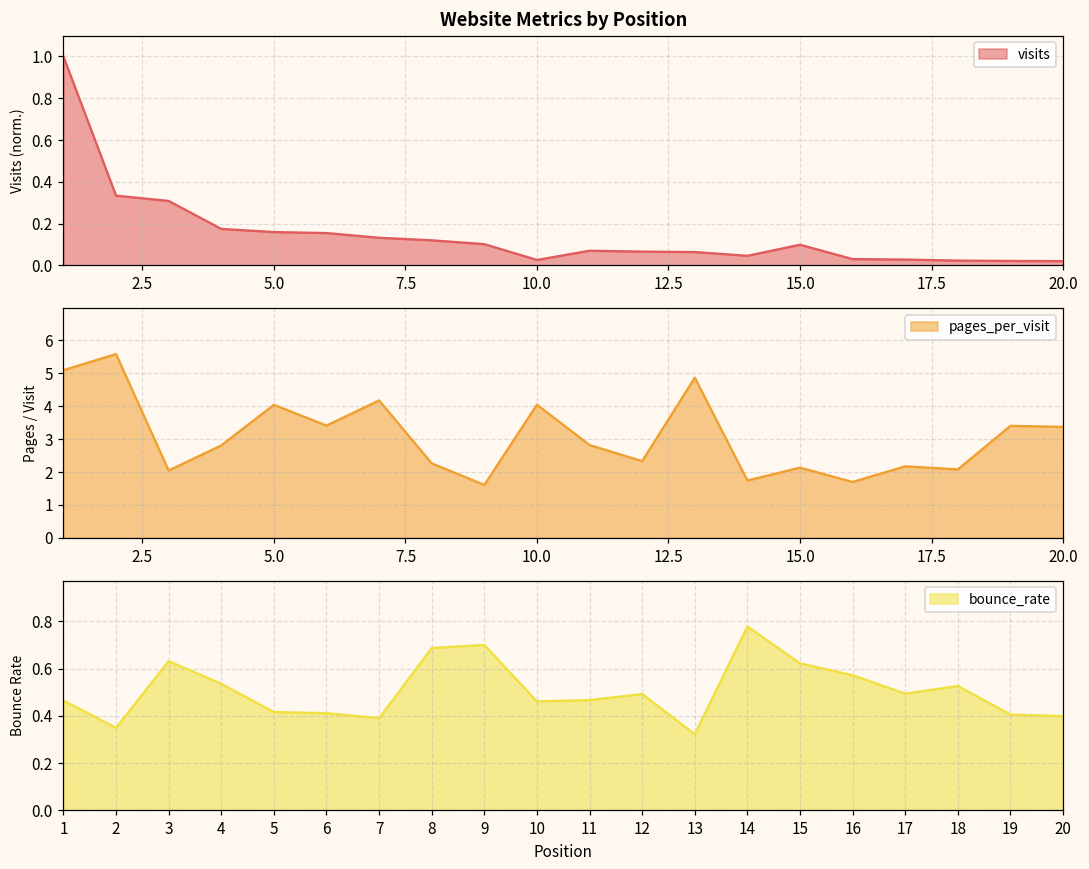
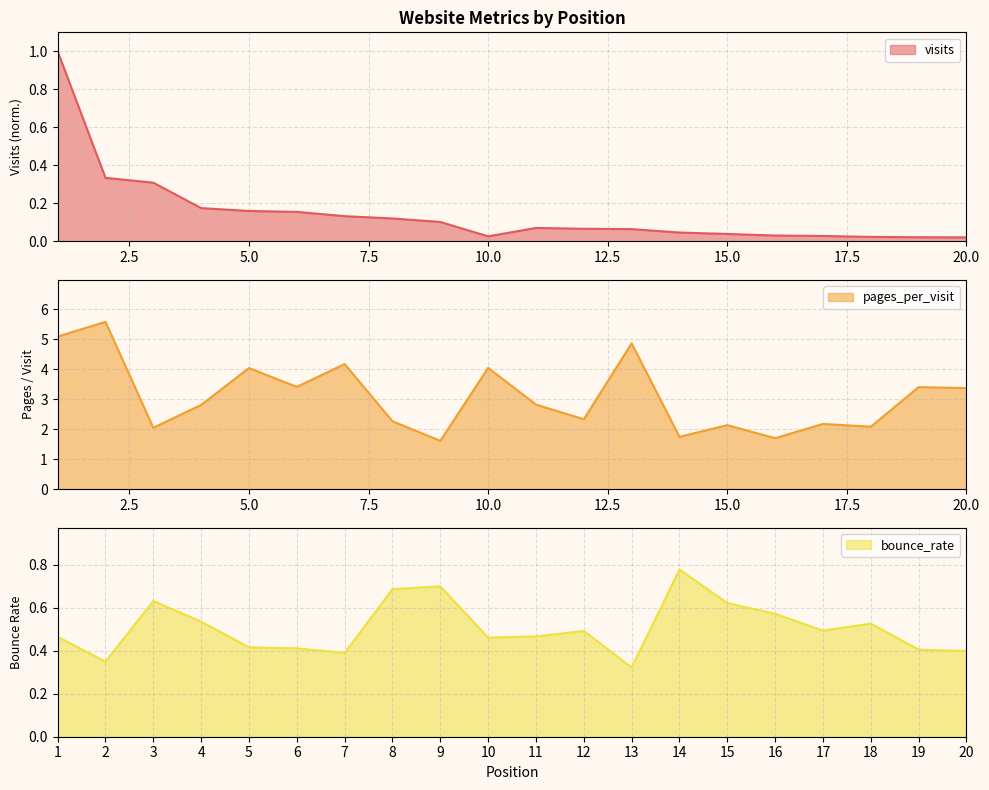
  {
    "Website Metrics by Position": {
      "5.0": 0.16,
      "10.0": 0.03,
-     "15.0": 0.10,
+     "15.0": 0.04,
      "20.0": 0.02
    }
  }
